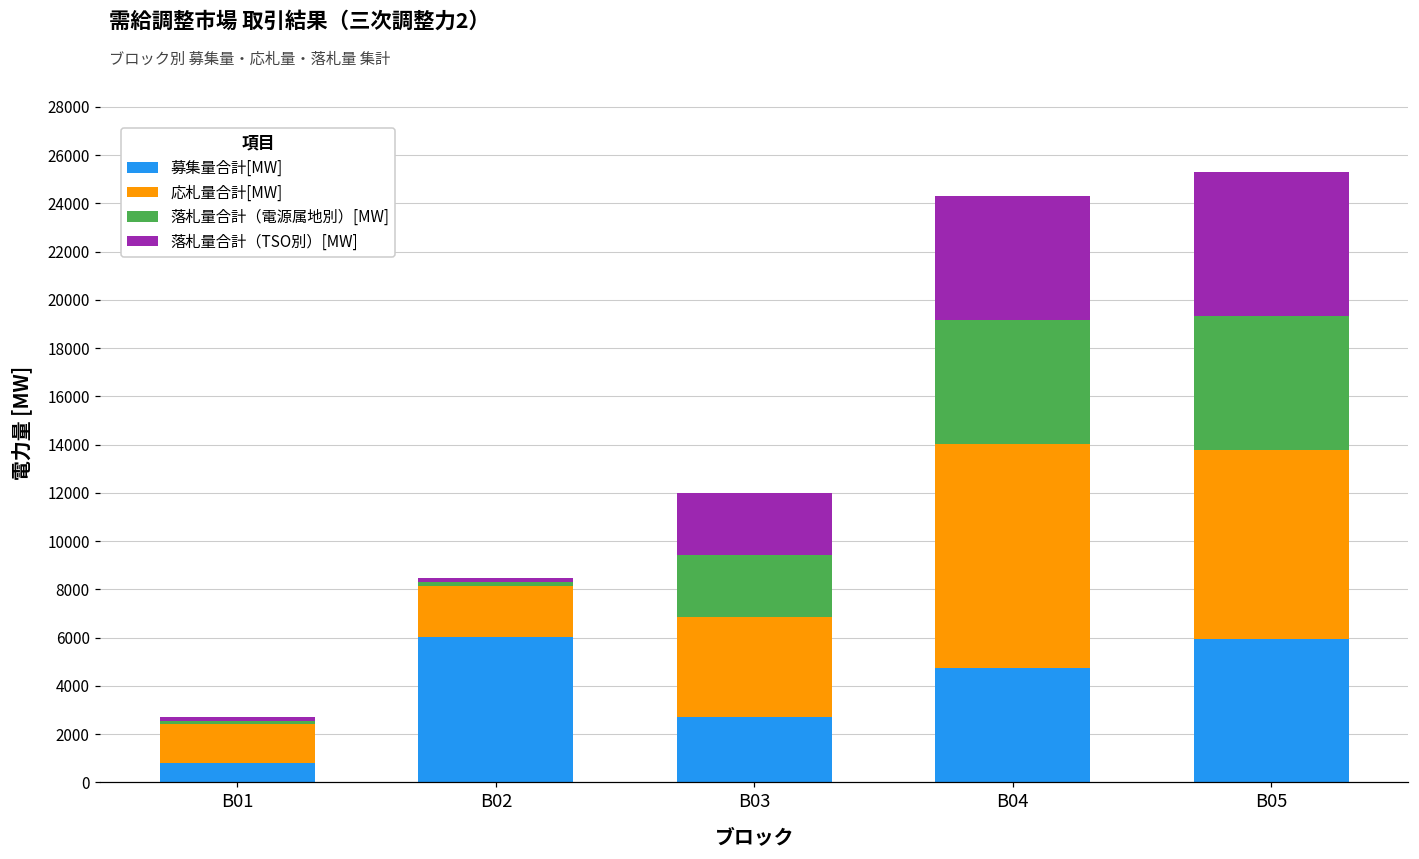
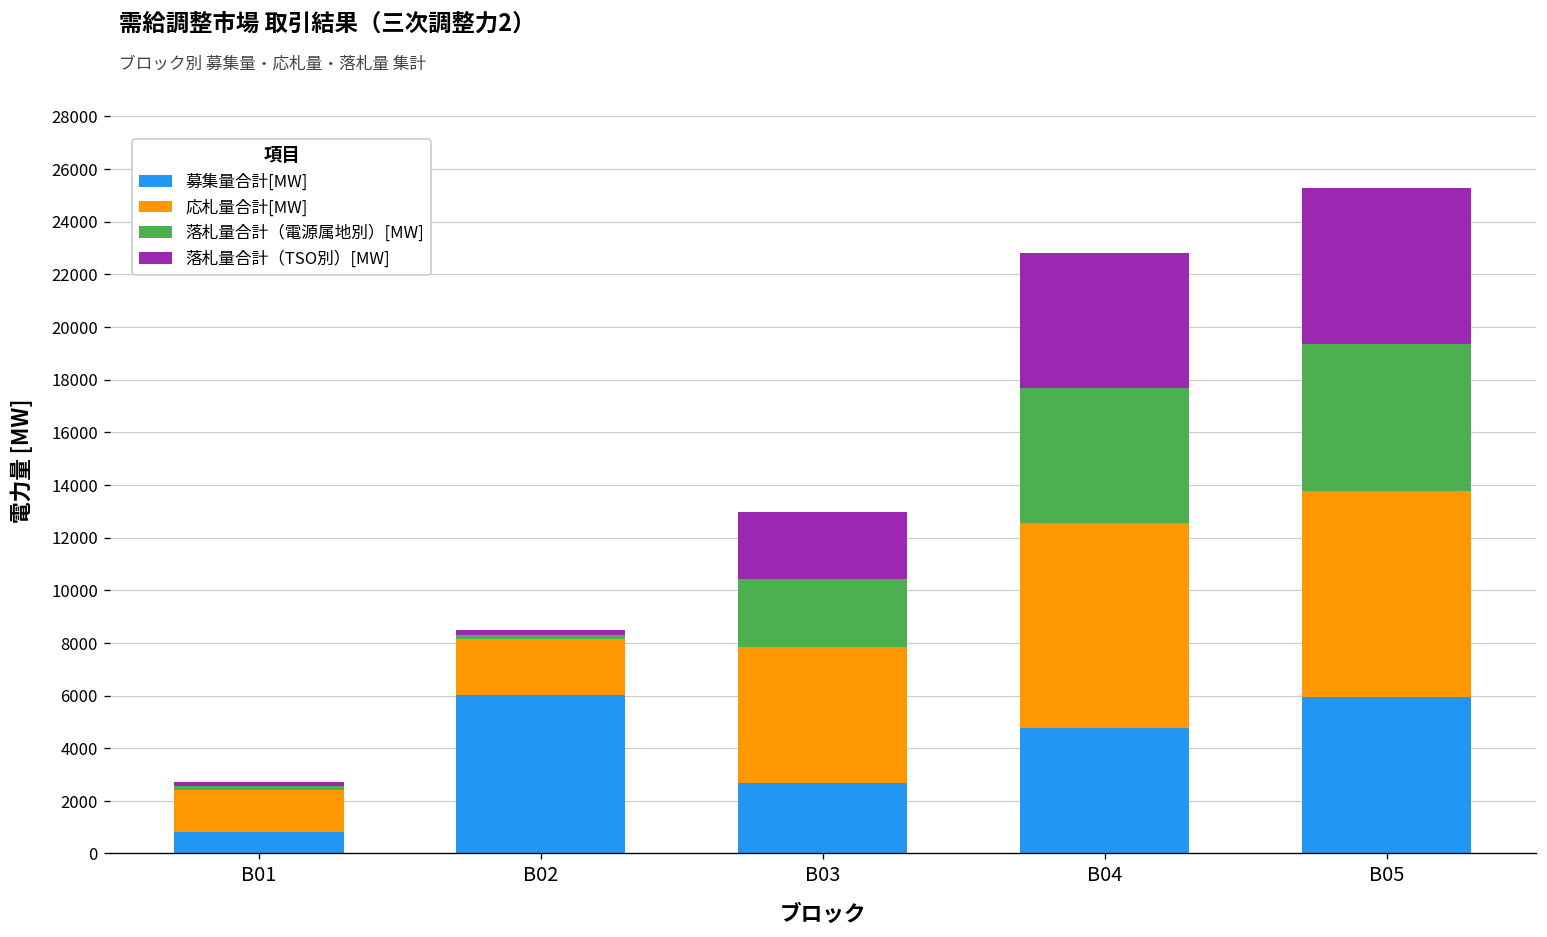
  {
    "募集量合計[MW]": {
      "B01": 800,
      "B02": 6000,
      "B03": 2700,
      "B04": 4800,
      "B05": 5900
    },
    "応札量合計[MW]": {
      "B01": 1600,
      "B02": 2100,
-     "B03": 4200,
-     "B04": 9300,
+     "B03": 5200,
+     "B04": 7800,
      "B05": 7800
    },
    "落札量合計（電源属地別）[MW]": {
      "B01": 100,
      "B02": 200,
      "B03": 2600,
      "B04": 5100,
      "B05": 5600
    },
    "落札量合計（TSO別）[MW]": {
      "B01": 100,
      "B02": 200,
      "B03": 2600,
      "B04": 5100,
      "B05": 5900
    }
  }
